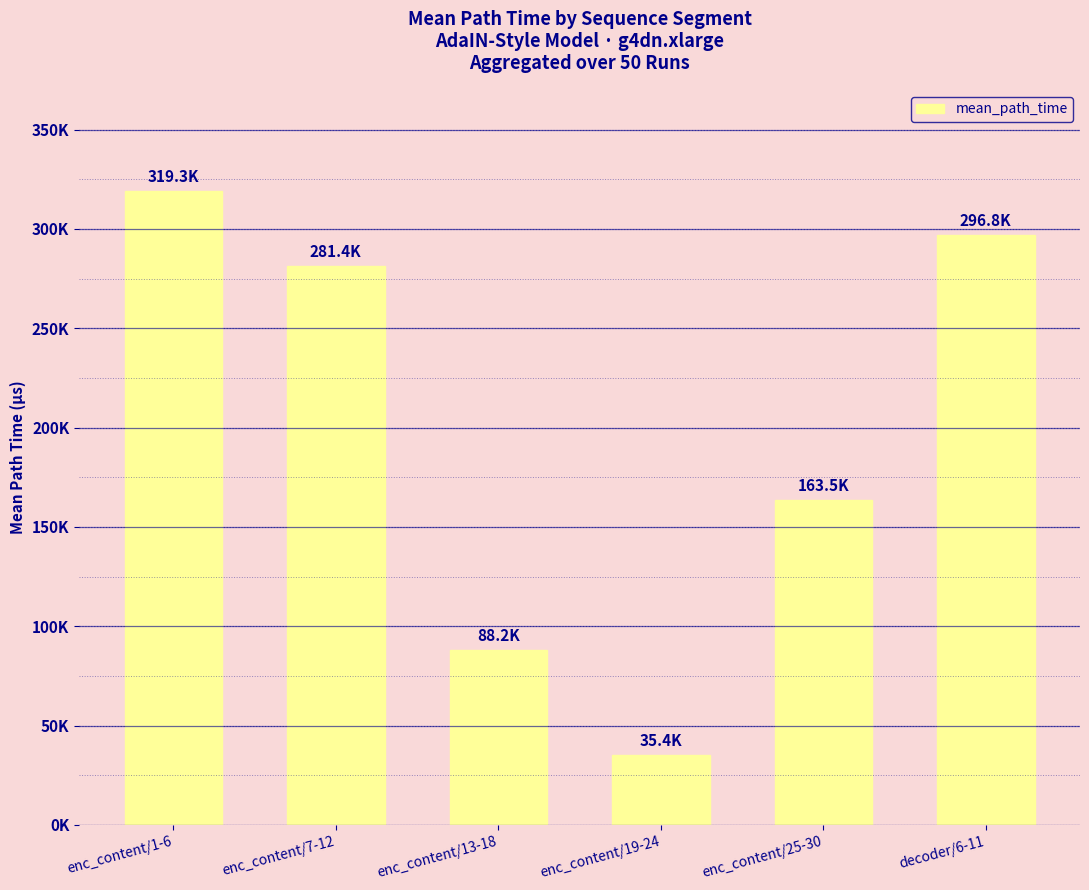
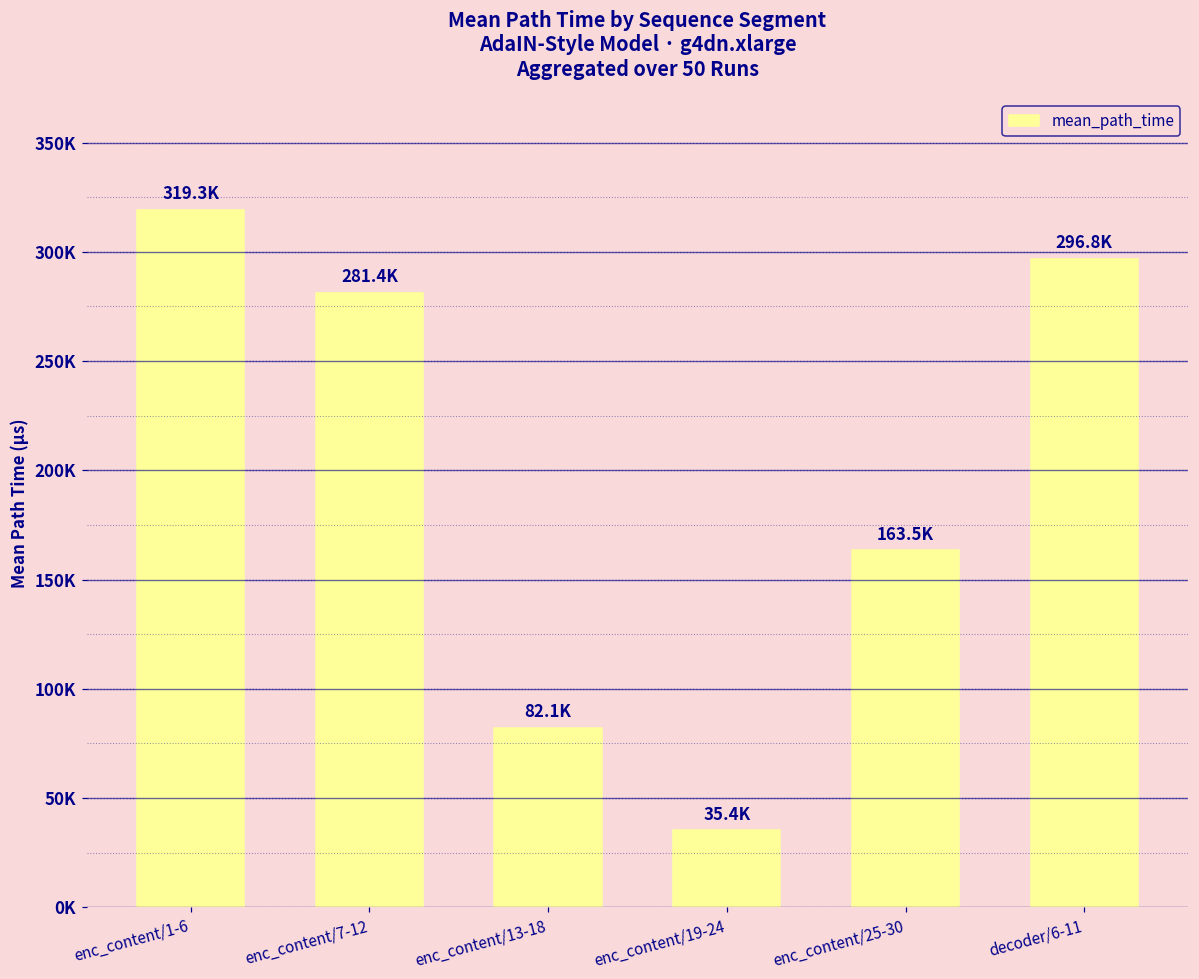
  {
    "enc_content/1-6": "319.3K",
    "enc_content/7-12": "281.4K",
-   "enc_content/13-18": "88.2K",
+   "enc_content/13-18": "82.1K",
    "enc_content/19-24": "35.4K",
    "enc_content/25-30": "163.5K",
    "decoder/6-11": "296.8K"
  }
